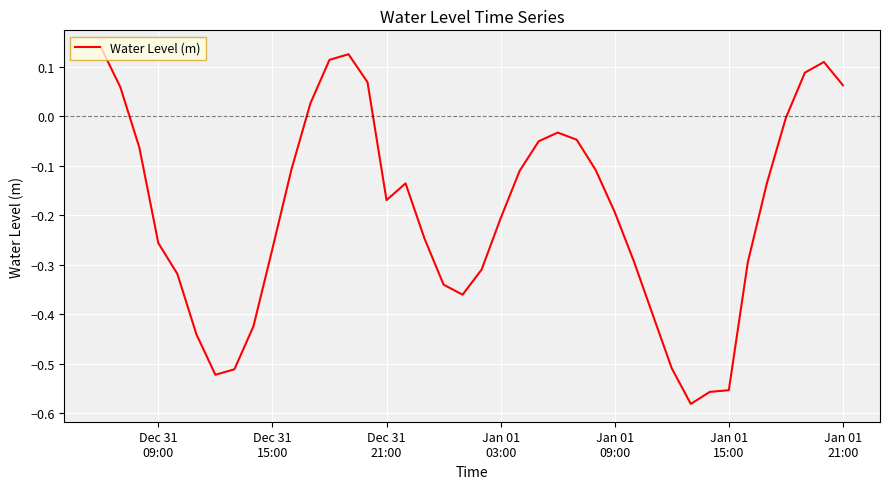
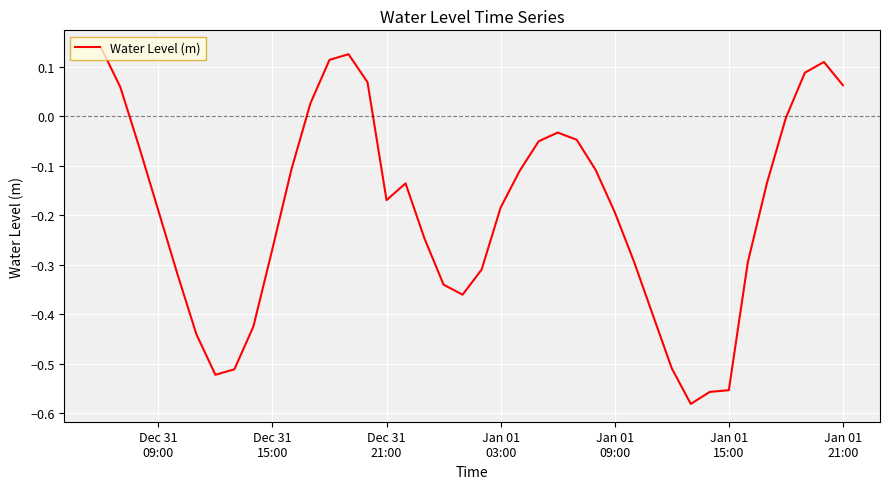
  {
-   "Dec 31 09:00": -0.26,
+   "Dec 31 09:00": -0.19,
    "Dec 31 15:00": -0.27,
    "Dec 31 21:00": -0.17,
-   "Jan 01 03:00": -0.21,
+   "Jan 01 03:00": -0.18,
    "Jan 01 09:00": -0.19,
    "Jan 01 15:00": -0.55,
    "Jan 01 21:00": 0.06
  }
